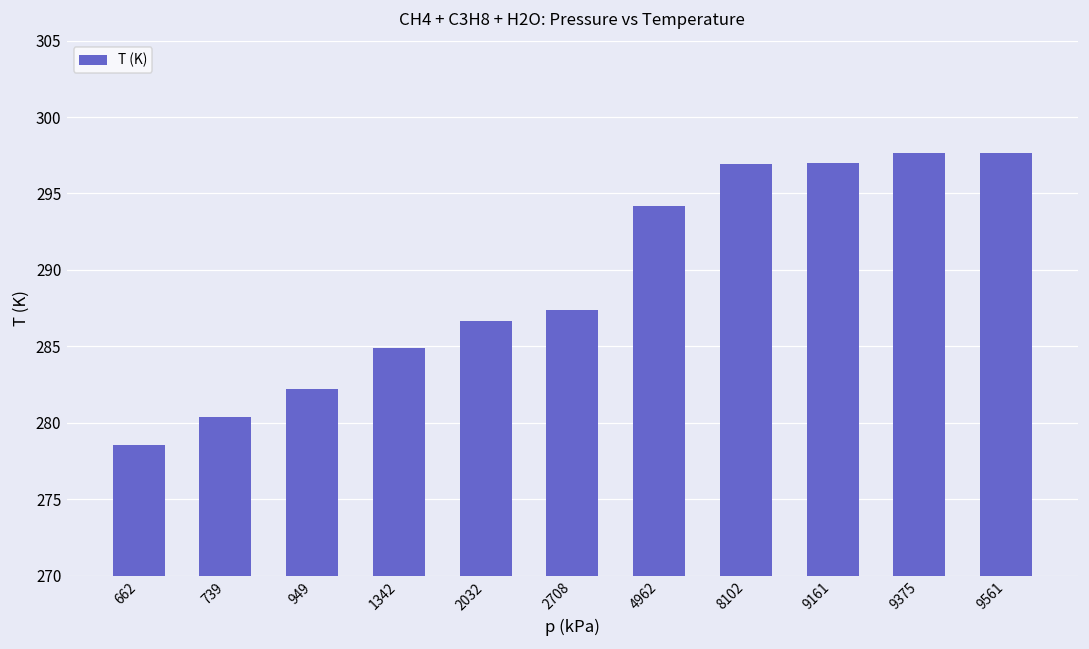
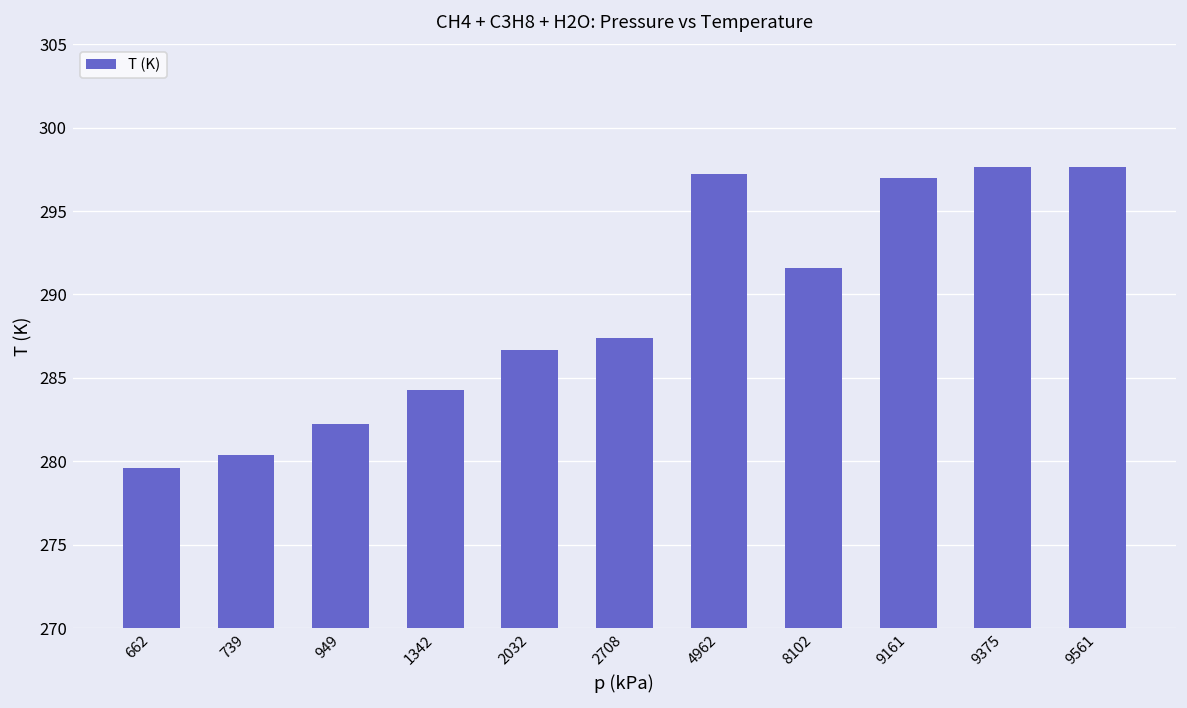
  {
-   "662": 278.6,
+   "662": 279.6,
    "739": 280.4,
    "949": 282.2,
-   "1342": 284.9,
+   "1342": 284.3,
    "2032": 286.7,
    "2708": 287.4,
-   "4962": 294.2,
-   "8102": 297.0,
+   "4962": 297.2,
+   "8102": 291.6,
    "9161": 297.0,
    "9375": 297.7,
    "9561": 297.7
  }
